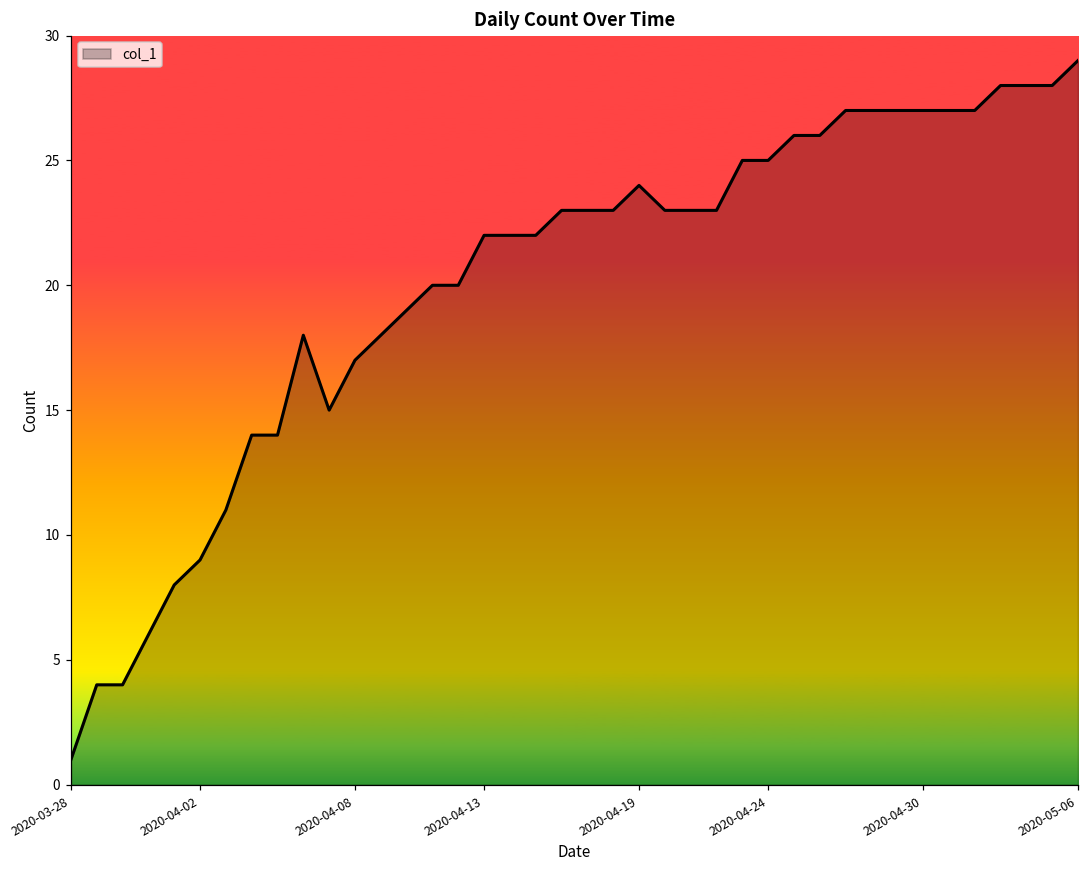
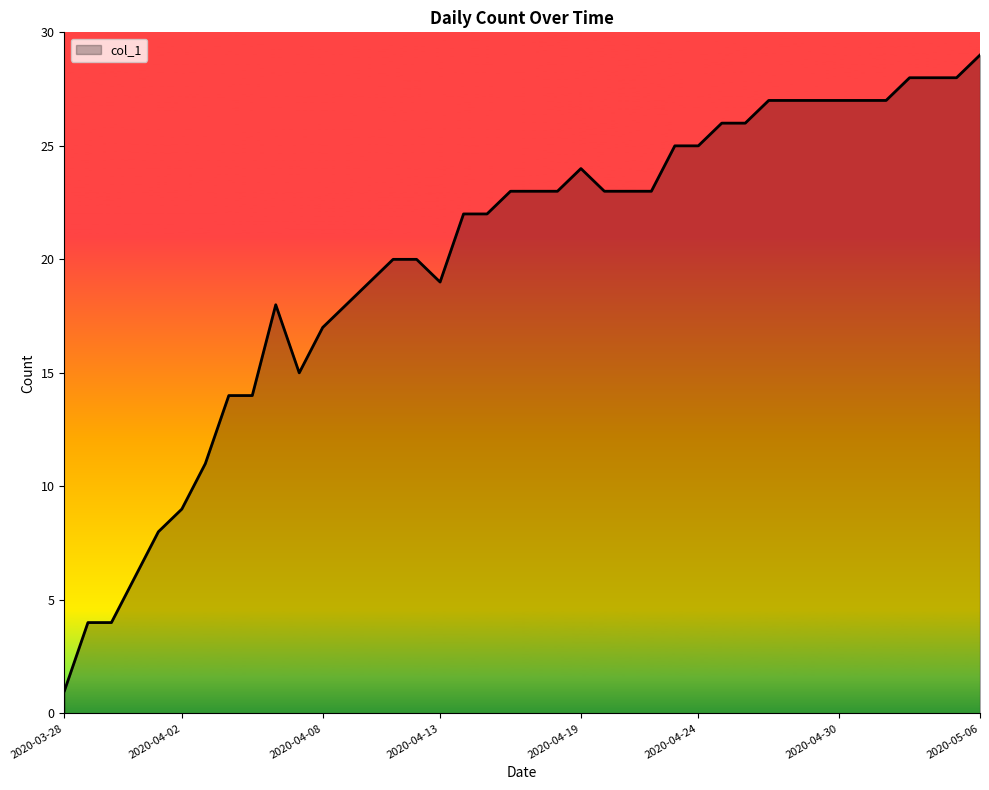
  {
    "2020-03-28": 1,
    "2020-04-02": 9,
    "2020-04-08": 17,
-   "2020-04-13": 22,
+   "2020-04-13": 19,
    "2020-04-19": 24,
    "2020-04-24": 25,
    "2020-04-30": 27,
    "2020-05-06": 29
  }
